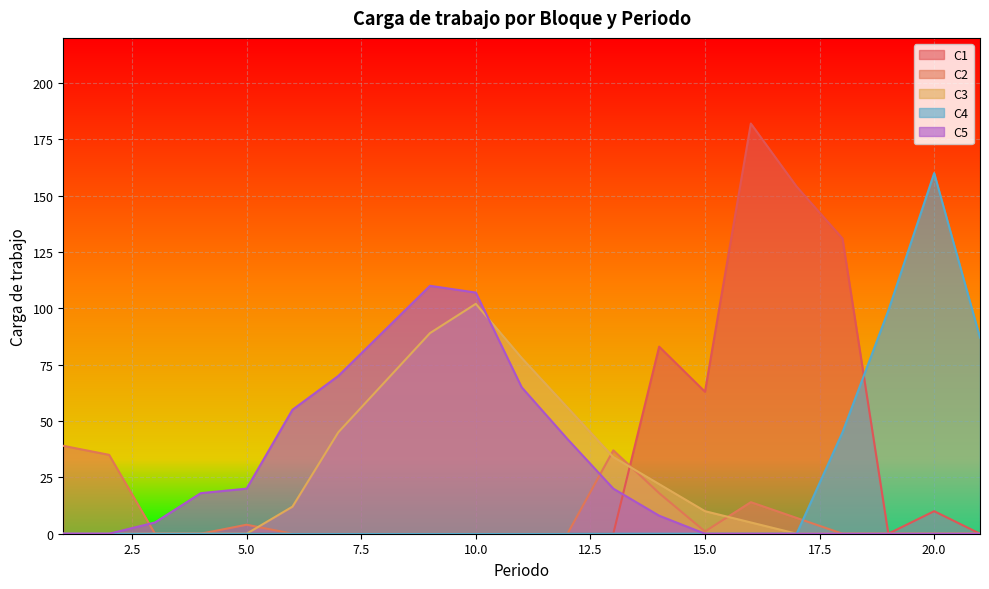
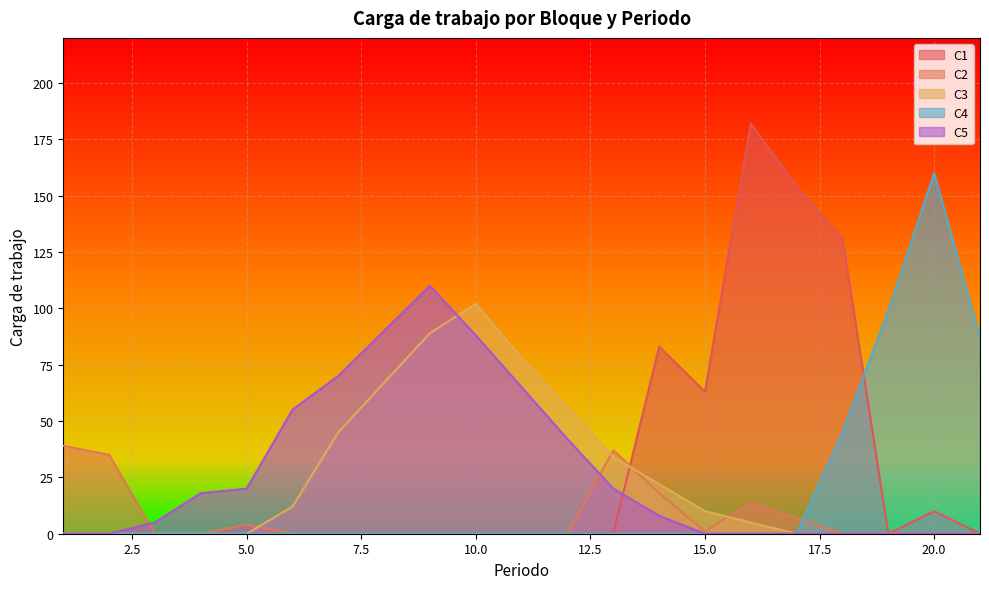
  {
    "C4": {
      "20.0": 160
    },
    "C5": {
      "5.0": 20,
-     "10.0": 107
+     "10.0": 88
    }
  }
